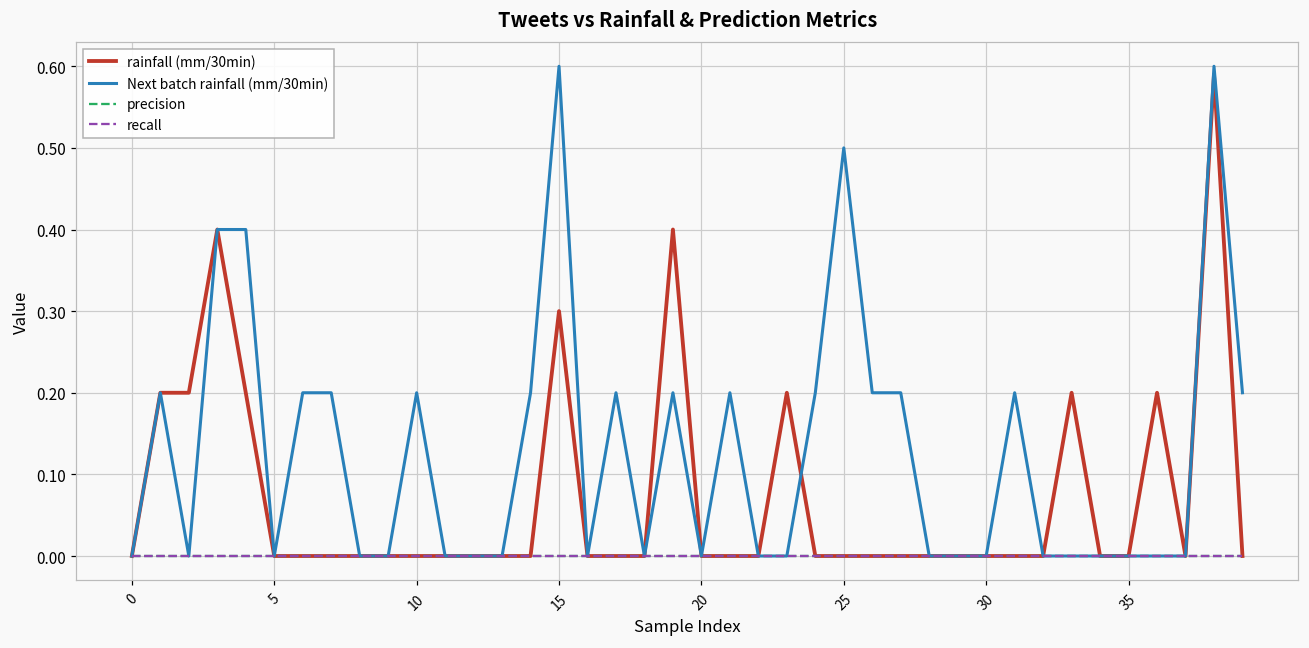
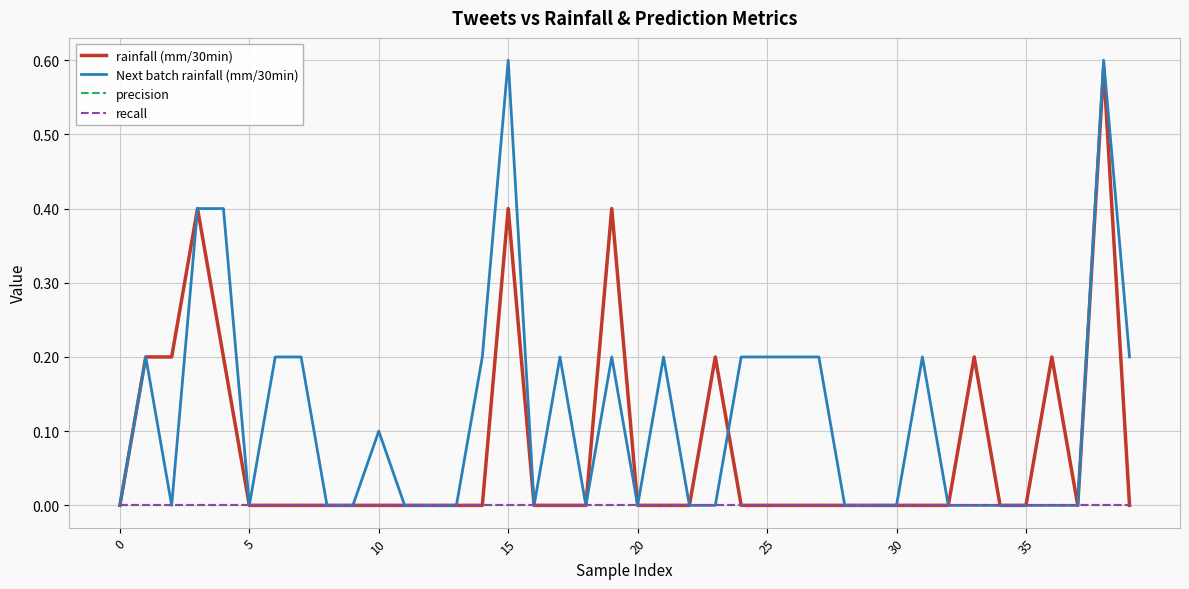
  {
    "rainfall (mm/30min)": {
-     "15": 0.3
+     "15": 0.4
    },
    "Next batch rainfall (mm/30min)": {
-     "10": 0.2,
+     "10": 0.1,
      "15": 0.6,
-     "25": 0.5
+     "25": 0.2
    },
    "recall": {
      "15": 0.0
    }
  }
